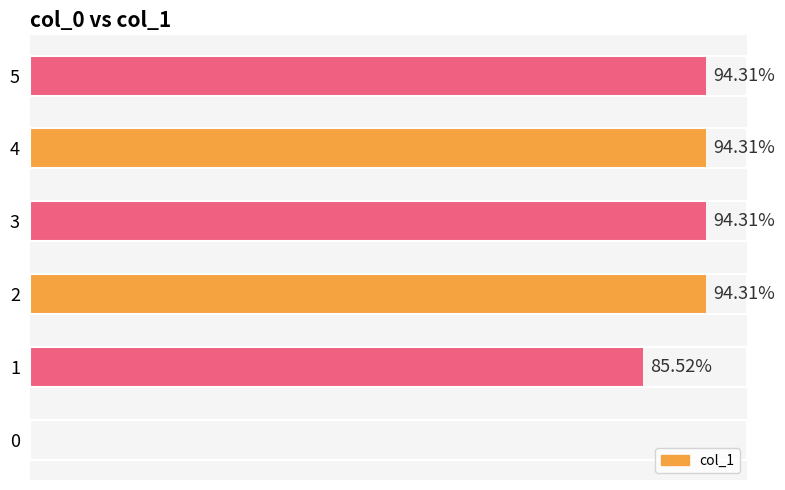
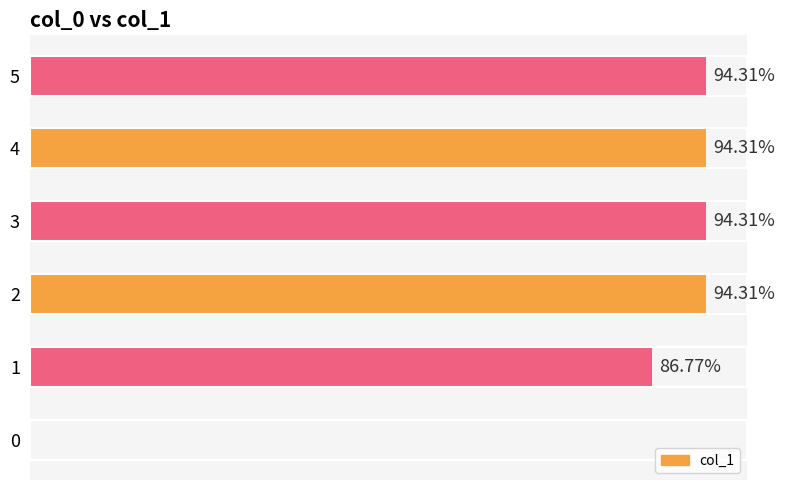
  {
    "5": "94.31%",
    "4": "94.31%",
    "3": "94.31%",
    "2": "94.31%",
-   "1": "85.52%"
+   "1": "86.77%"
  }
